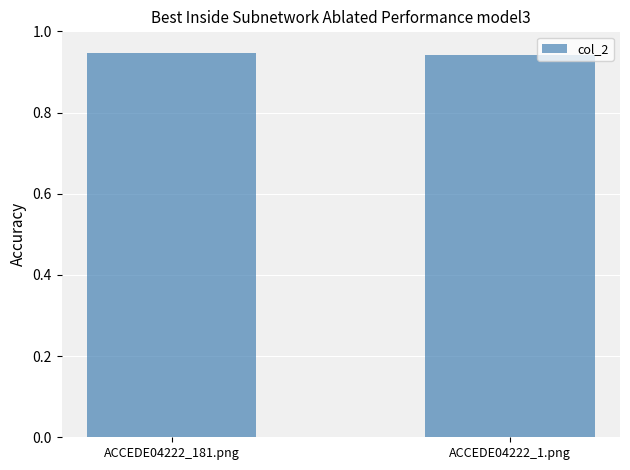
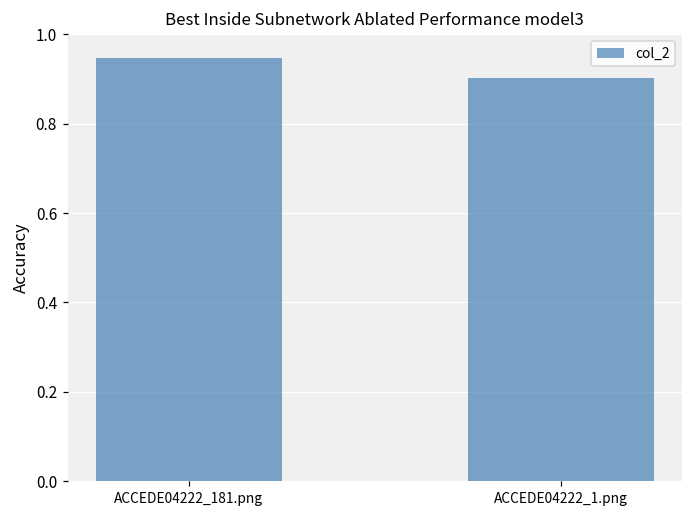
  {
    "ACCEDE04222_181.png": 0.95,
-   "ACCEDE04222_1.png": 0.94
+   "ACCEDE04222_1.png": 0.90
  }
